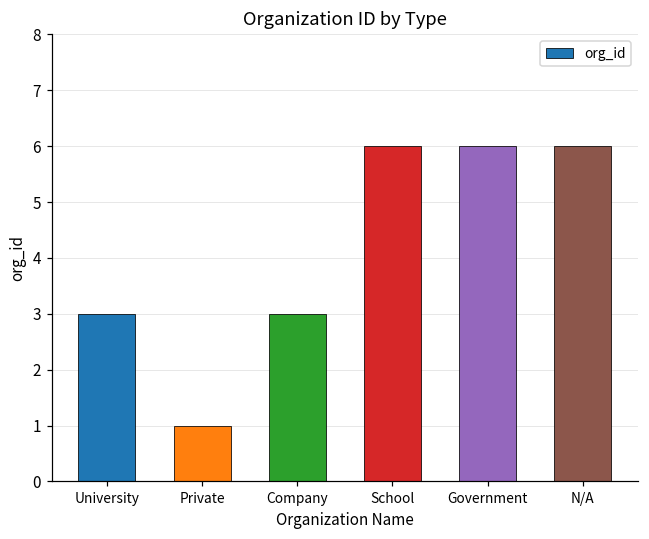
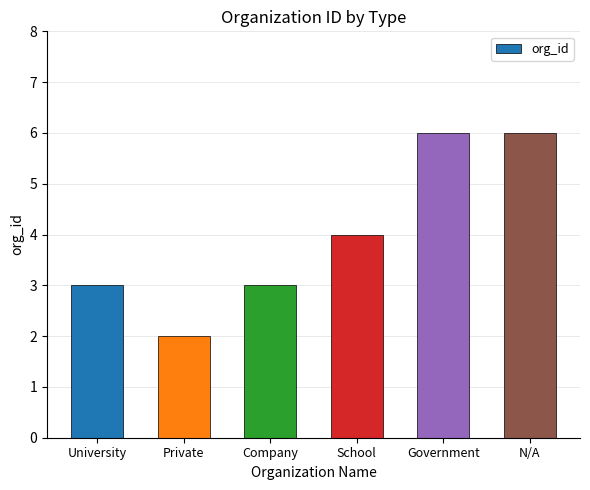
  {
    "University": 3,
-   "Private": 1,
+   "Private": 2,
    "Company": 3,
-   "School": 6,
+   "School": 4,
    "Government": 6,
    "N/A": 6
  }
